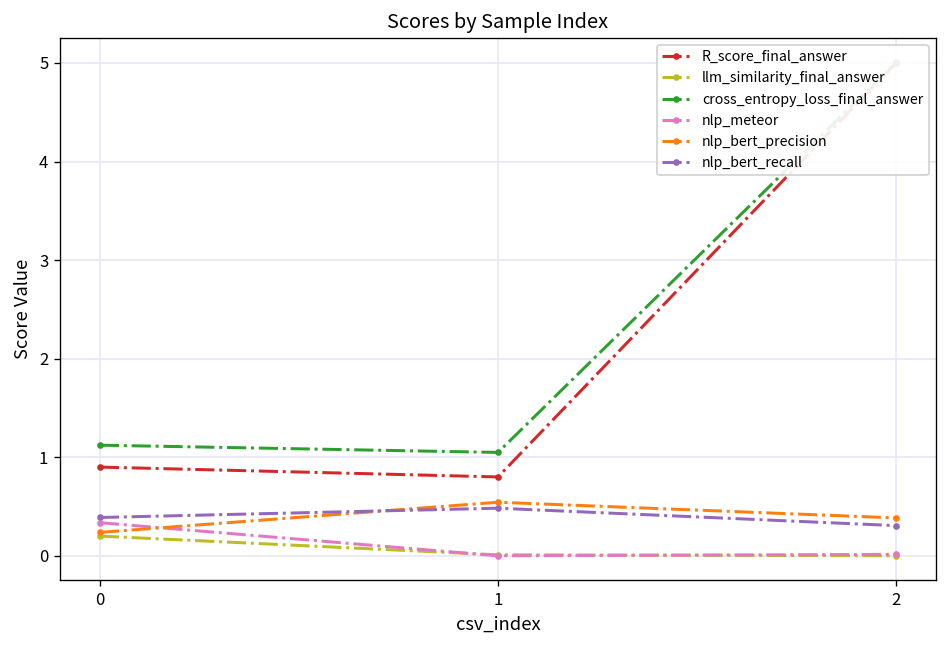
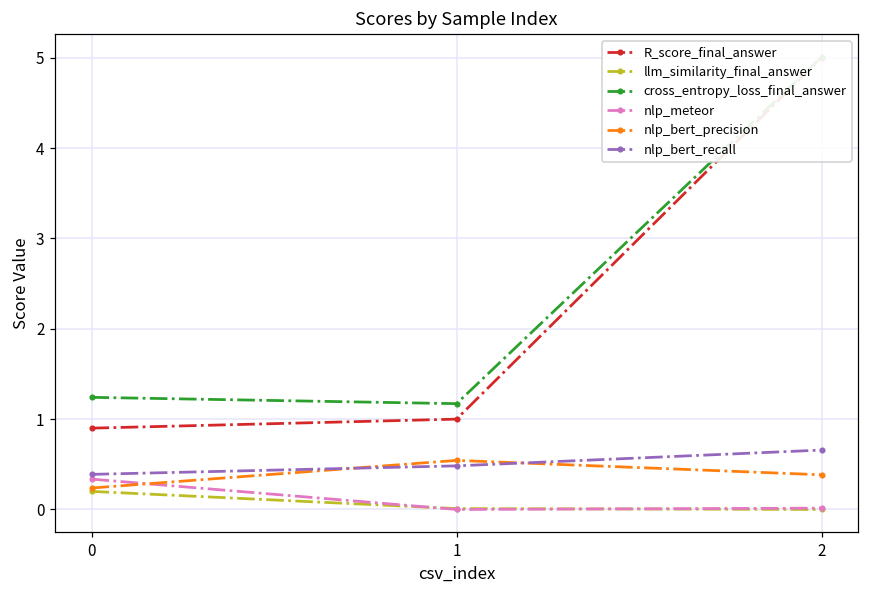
  {
    "R_score_final_answer": {
      "0": 0.9,
-     "1": 0.8
+     "1": 1.0
    },
    "llm_similarity_final_answer": {
      "0": 0.2
    },
    "cross_entropy_loss_final_answer": {
-     "0": 1.1,
-     "1": 1.0
+     "0": 1.2,
+     "1": 1.2
    },
    "nlp_meteor": {
      "0": 0.3
    },
    "nlp_bert_precision": {
      "0": 0.2,
      "1": 0.5,
      "2": 0.4
    },
    "nlp_bert_recall": {
      "0": 0.4,
      "1": 0.5,
-     "2": 0.3
+     "2": 0.7
    }
  }
